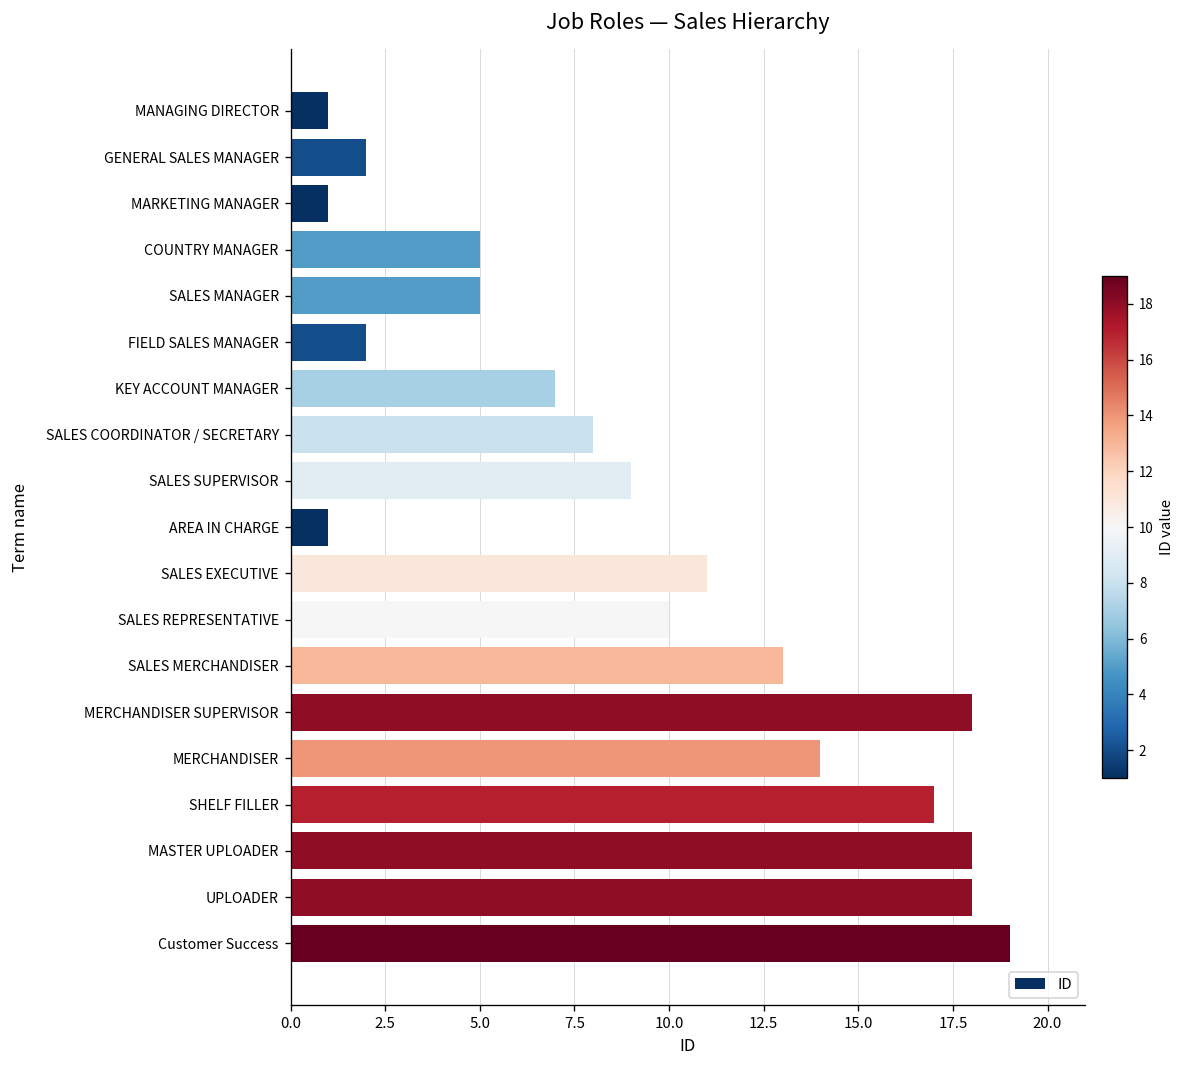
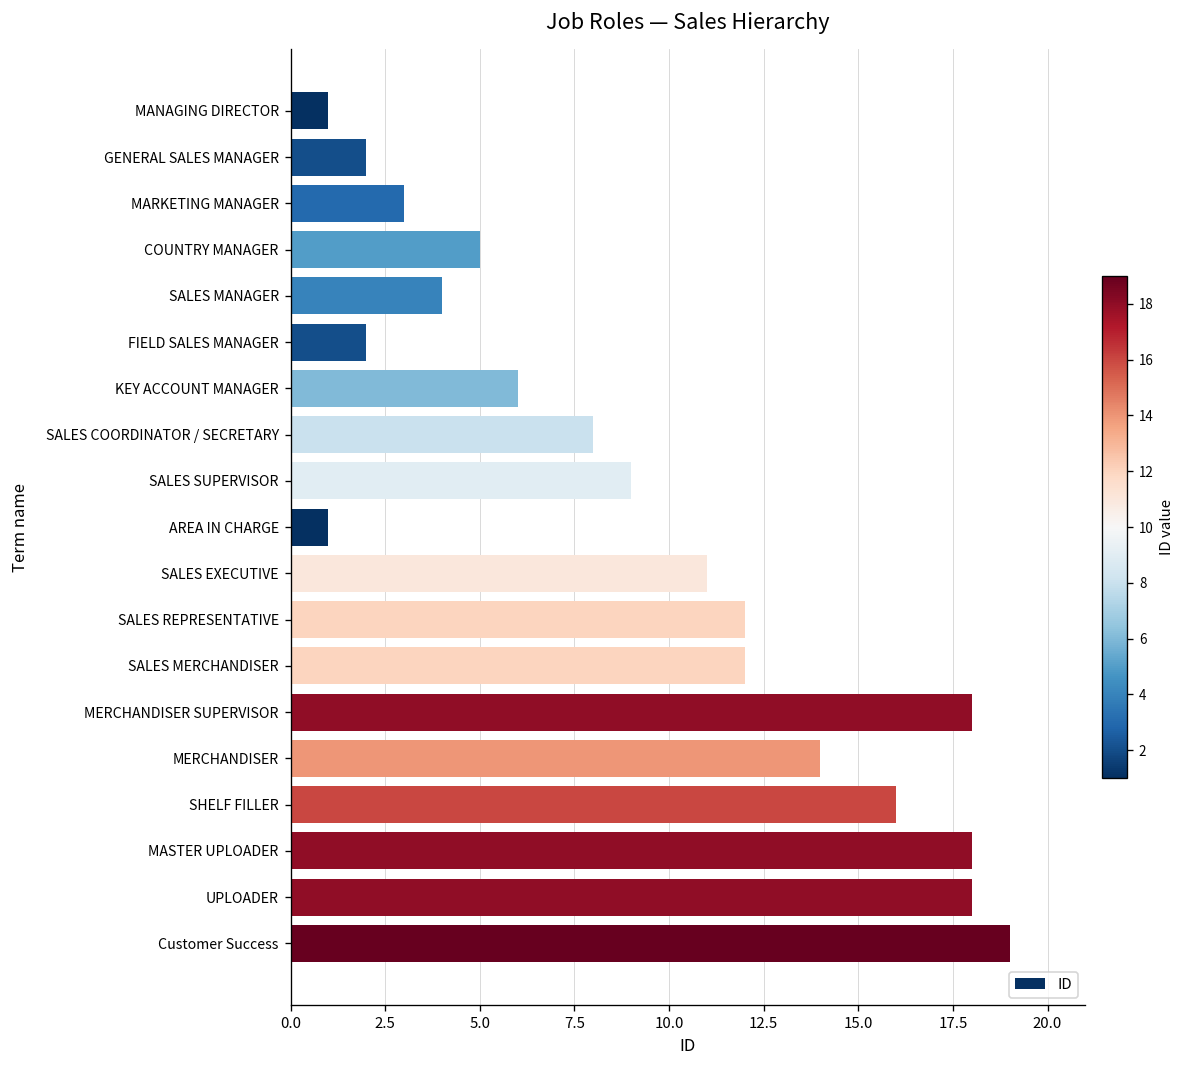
  {
    "MANAGING DIRECTOR": 1,
    "GENERAL SALES MANAGER": 2,
-   "MARKETING MANAGER": 1,
+   "MARKETING MANAGER": 3,
    "COUNTRY MANAGER": 5,
-   "SALES MANAGER": 5,
+   "SALES MANAGER": 4,
    "FIELD SALES MANAGER": 2,
-   "KEY ACCOUNT MANAGER": 7,
+   "KEY ACCOUNT MANAGER": 6,
    "SALES COORDINATOR / SECRETARY": 8,
    "SALES SUPERVISOR": 9,
    "AREA IN CHARGE": 1,
    "SALES EXECUTIVE": 11,
-   "SALES REPRESENTATIVE": 10,
-   "SALES MERCHANDISER": 13,
+   "SALES REPRESENTATIVE": 12,
+   "SALES MERCHANDISER": 12,
    "MERCHANDISER SUPERVISOR": 18,
    "MERCHANDISER": 14,
-   "SHELF FILLER": 17,
+   "SHELF FILLER": 16,
    "MASTER UPLOADER": 18,
    "UPLOADER": 18,
    "Customer Success": 19
  }
